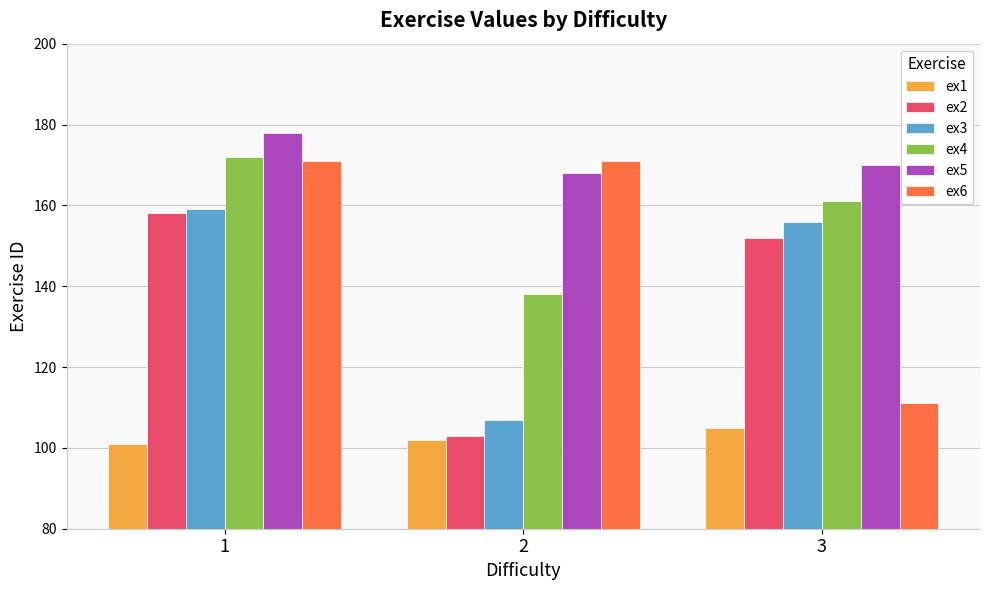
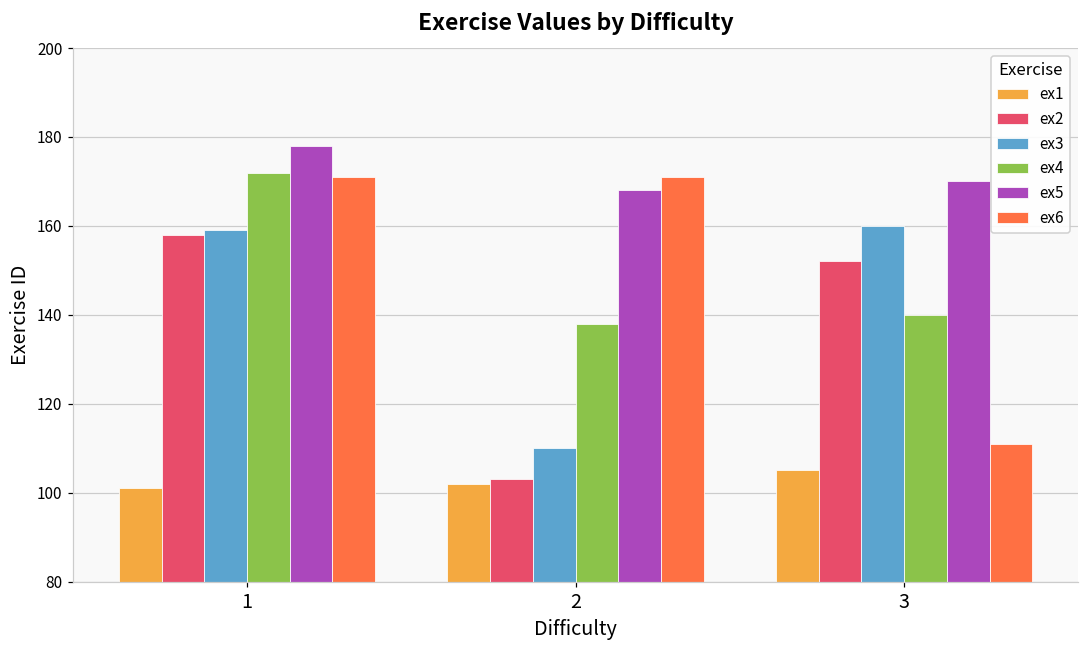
  {
    "ex3": {
      "1": 159,
-     "2": 107,
-     "3": 156
+     "2": 110,
+     "3": 160
    },
    "ex4": {
      "1": 172,
      "2": 138,
-     "3": 161
+     "3": 140
    },
    "ex5": {
      "1": 178,
      "2": 168,
      "3": 170
    }
  }
